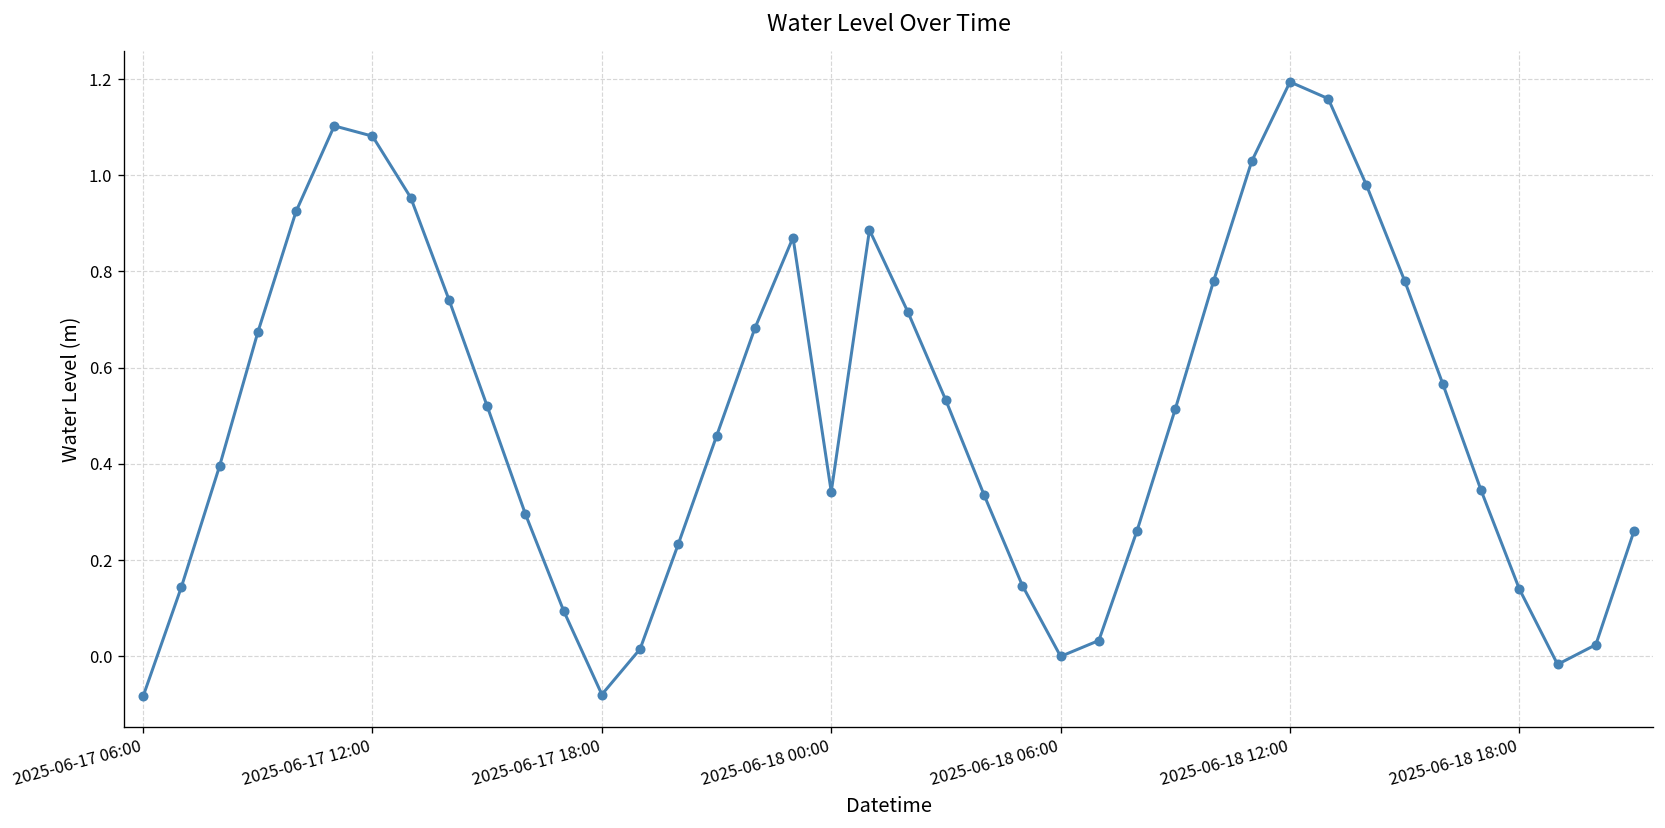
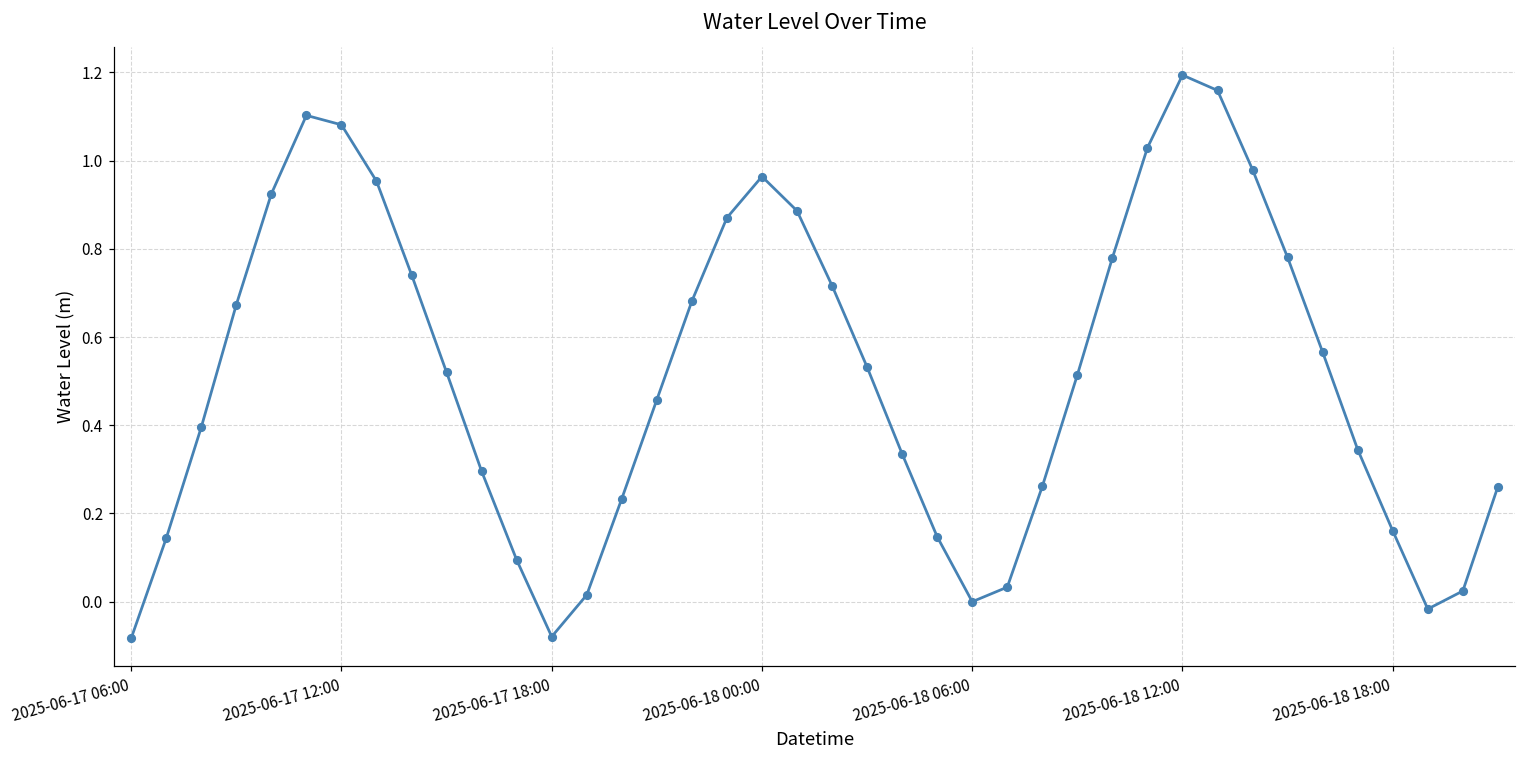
  {
    "2025-06-17 06:00": -0.08,
    "2025-06-17 12:00": 1.08,
    "2025-06-17 18:00": -0.08,
-   "2025-06-18 00:00": 0.34,
+   "2025-06-18 00:00": 0.96,
    "2025-06-18 06:00": 0.00,
    "2025-06-18 12:00": 1.19,
-   "2025-06-18 18:00": 0.14
+   "2025-06-18 18:00": 0.16
  }
